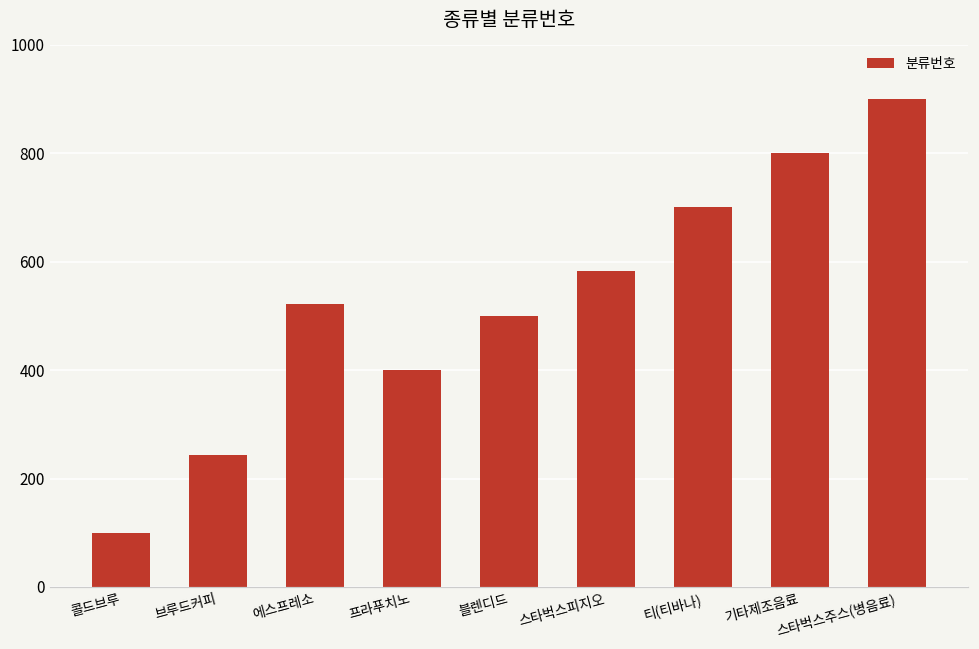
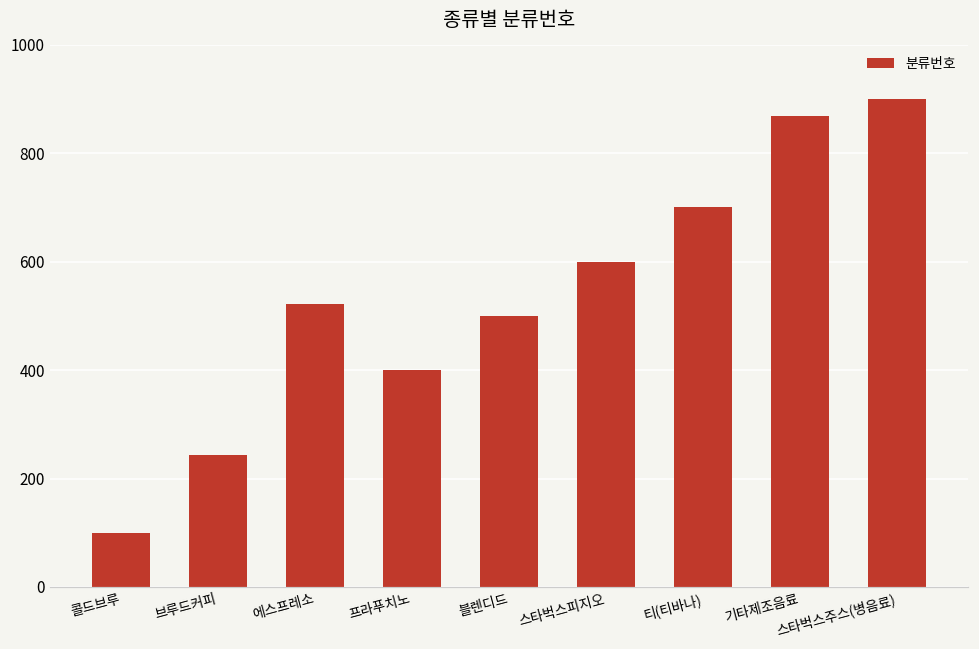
  {
    "콜드브루": 100,
    "브루드커피": 240,
    "에스프레소": 520,
    "프라푸치노": 400,
    "블렌디드": 500,
-   "스타벅스피지오": 580,
+   "스타벅스피지오": 600,
    "티(티바나)": 700,
-   "기타제조음료": 800,
+   "기타제조음료": 870,
    "스타벅스주스(병음료)": 900
  }
